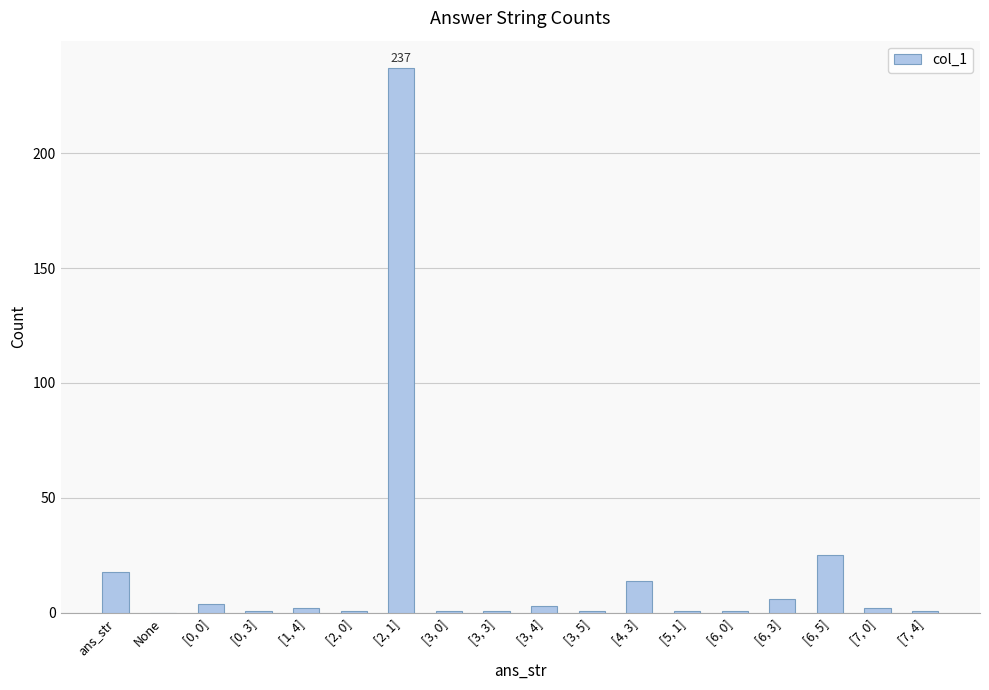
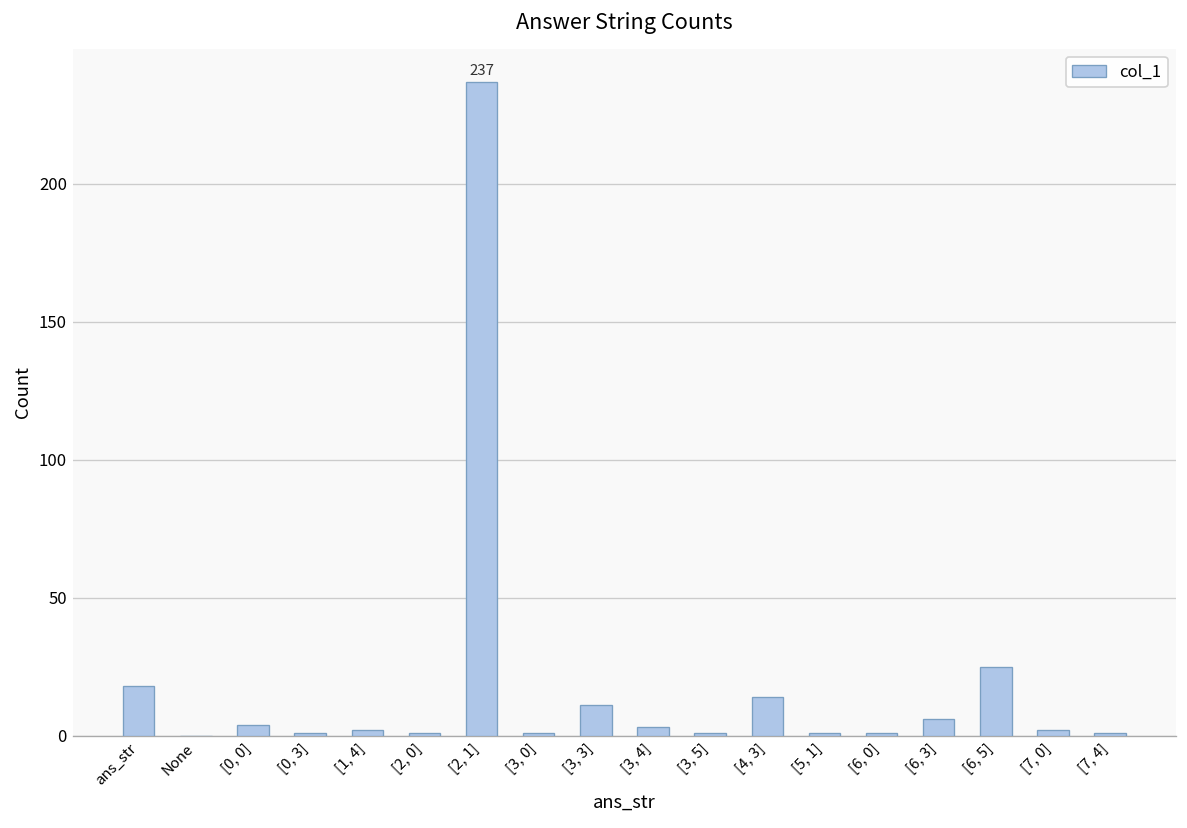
  {
    "ans_str": 18,
    "None": 0,
    "[0, 0]": 4,
    "[1, 4]": 2,
-   "[3, 3]": 1,
+   "[3, 3]": 11,
    "[3, 4]": 3,
    "[4, 3]": 14,
    "[6, 3]": 6,
    "[6, 5]": 25,
    "[7, 0]": 2
  }
